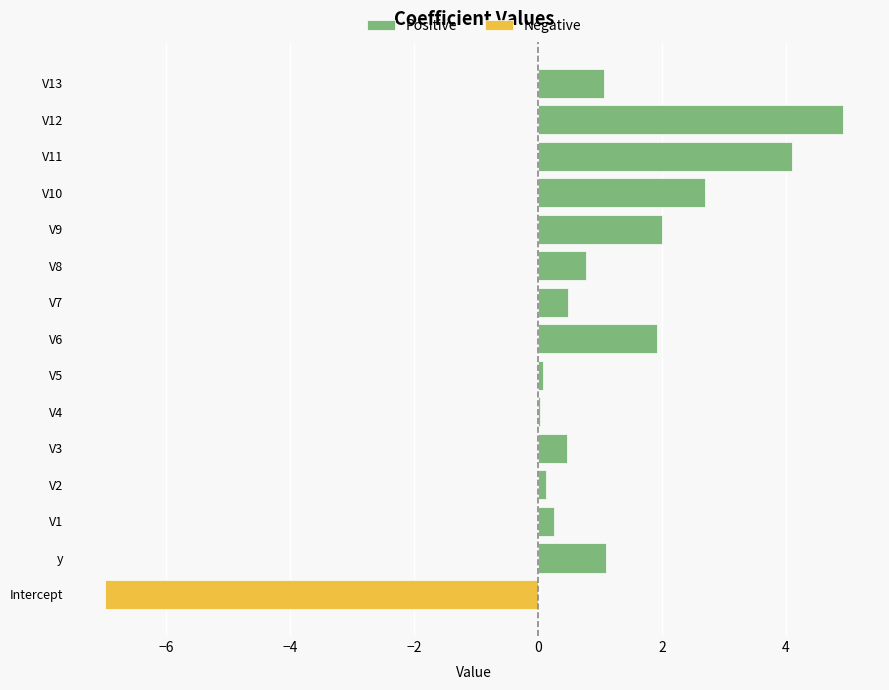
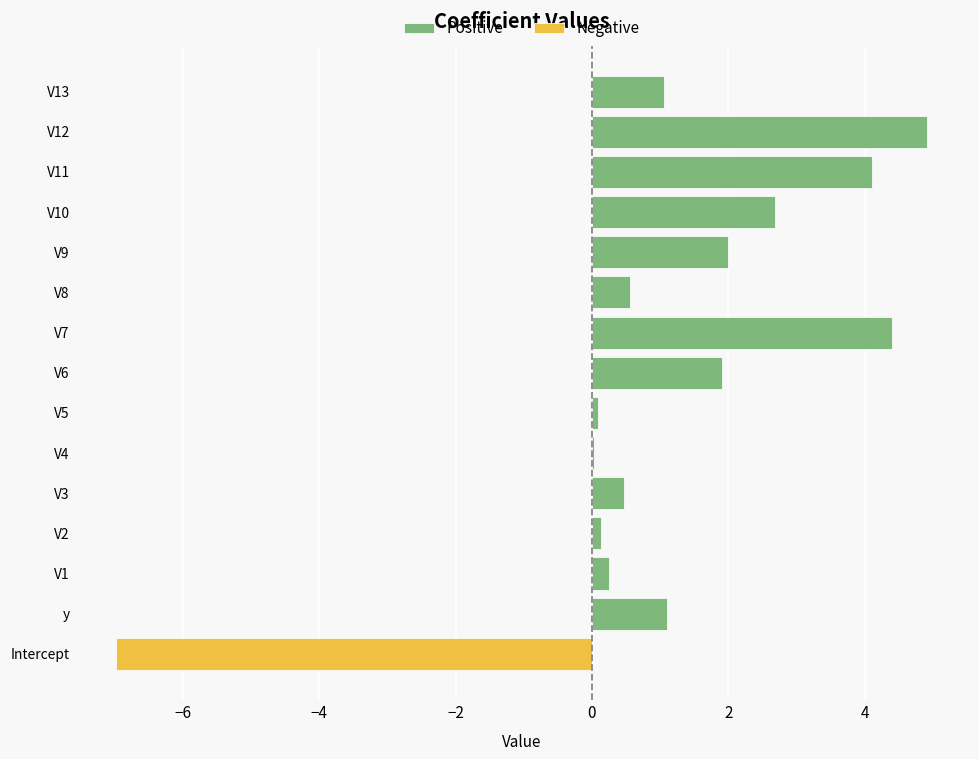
  {
    "Negative": {
      "V13": 0.0,
      "V12": 0.0,
      "V11": 0.0,
      "V10": 0.0,
      "V9": 0.0,
      "V8": 0.0,
      "V7": 0.0,
      "V6": 0.0,
      "V5": 0.0,
      "V4": 0.0,
      "V3": 0.0,
      "V2": 0.0,
      "V1": 0.0,
      "y": 0.0,
      "Intercept": -7.0
    },
    "Positive": {
      "V13": 1.1,
      "V12": 4.9,
      "V11": 4.1,
      "V10": 2.7,
      "V9": 2.0,
-     "V8": 0.8,
-     "V7": 0.5,
+     "V8": 0.6,
+     "V7": 4.4,
      "V6": 1.9,
      "V5": 0.1,
      "V3": 0.5,
      "V2": 0.1,
      "V1": 0.3,
      "y": 1.1,
      "Intercept": 0.0
    }
  }
